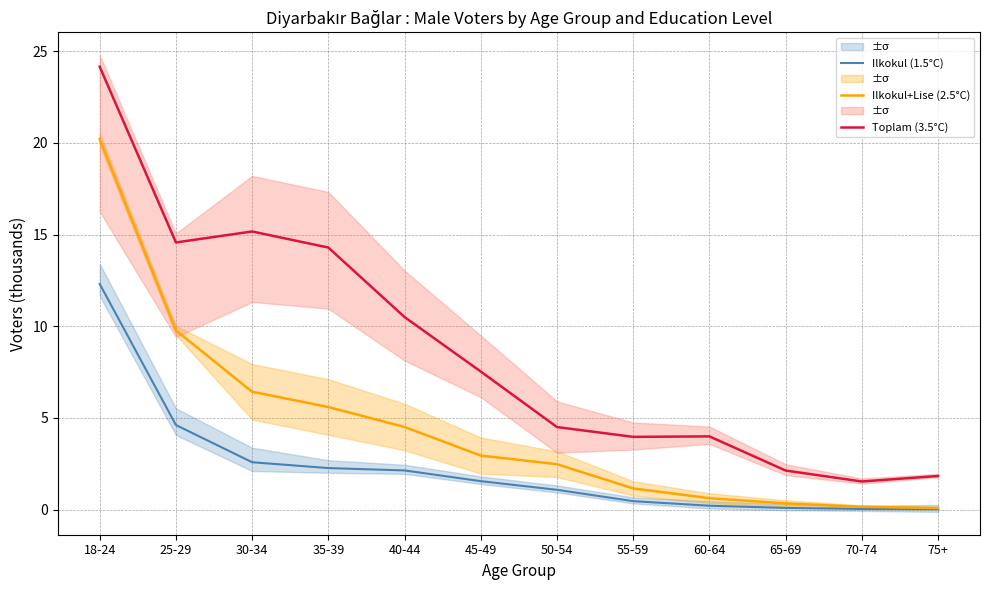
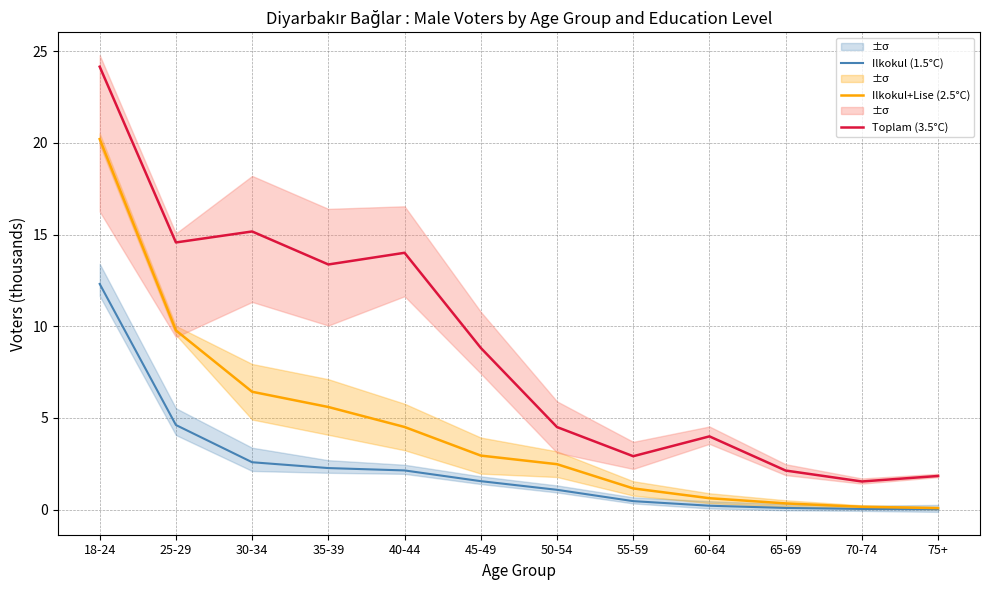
  {
    "Toplam (3.5°C)": {
      "18-24": 24.2,
      "25-29": 14.6,
      "30-34": 15.2,
-     "35-39": 14.3,
-     "40-44": 10.5,
-     "45-49": 7.5,
+     "35-39": 13.4,
+     "40-44": 14.0,
+     "45-49": 8.8,
      "50-54": 4.5,
-     "55-59": 4.0,
+     "55-59": 2.9,
      "60-64": 4.0,
      "65-69": 2.1,
      "70-74": 1.5
    }
  }
